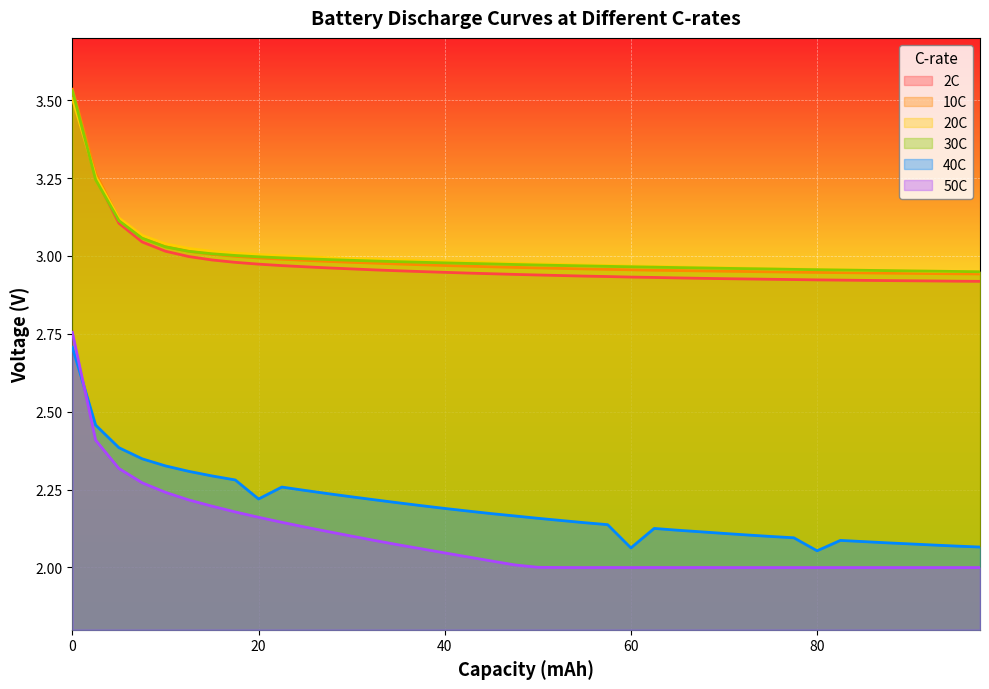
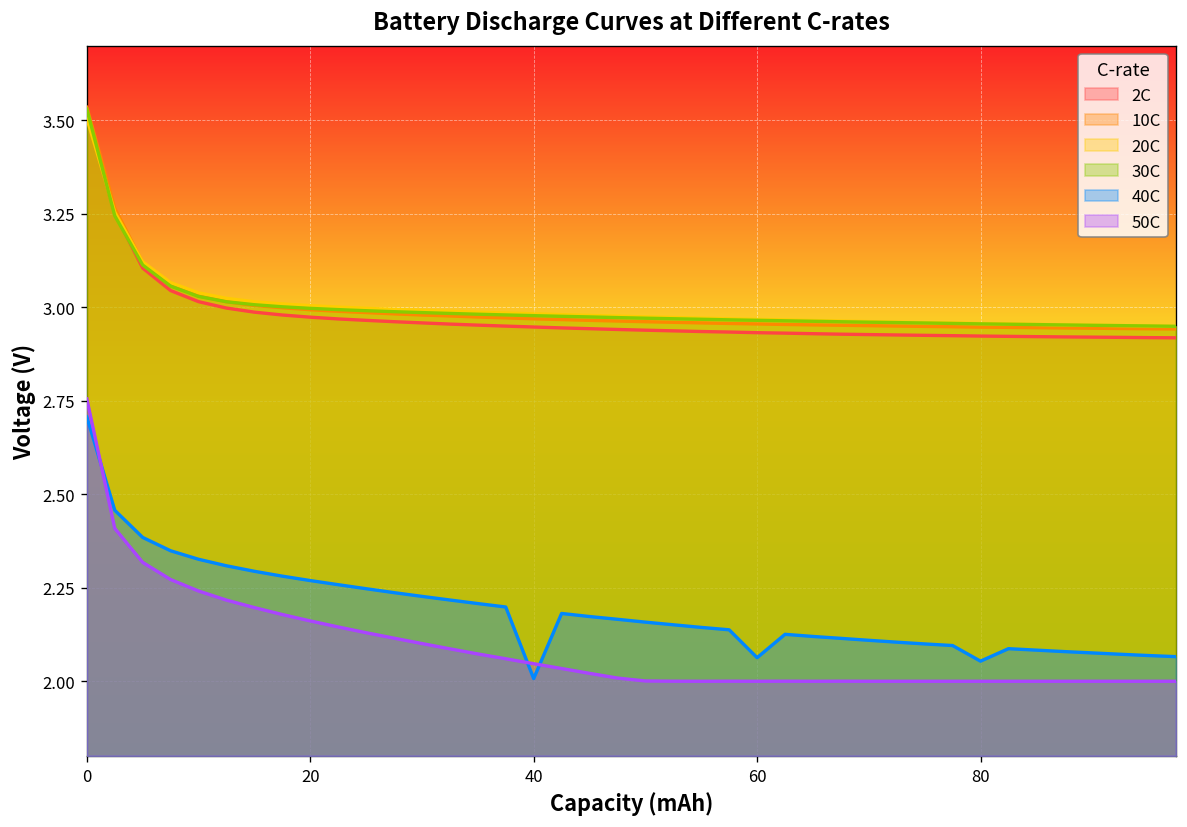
  {
    "40C": {
      "0": 2.71,
-     "20": 2.22,
-     "40": 2.19,
+     "20": 2.27,
+     "40": 2.01,
      "60": 2.06,
      "80": 2.05
    },
    "50C": {
      "0": 2.75,
      "20": 2.16,
      "40": 2.05,
      "60": 2.00,
      "80": 2.00
    }
  }
